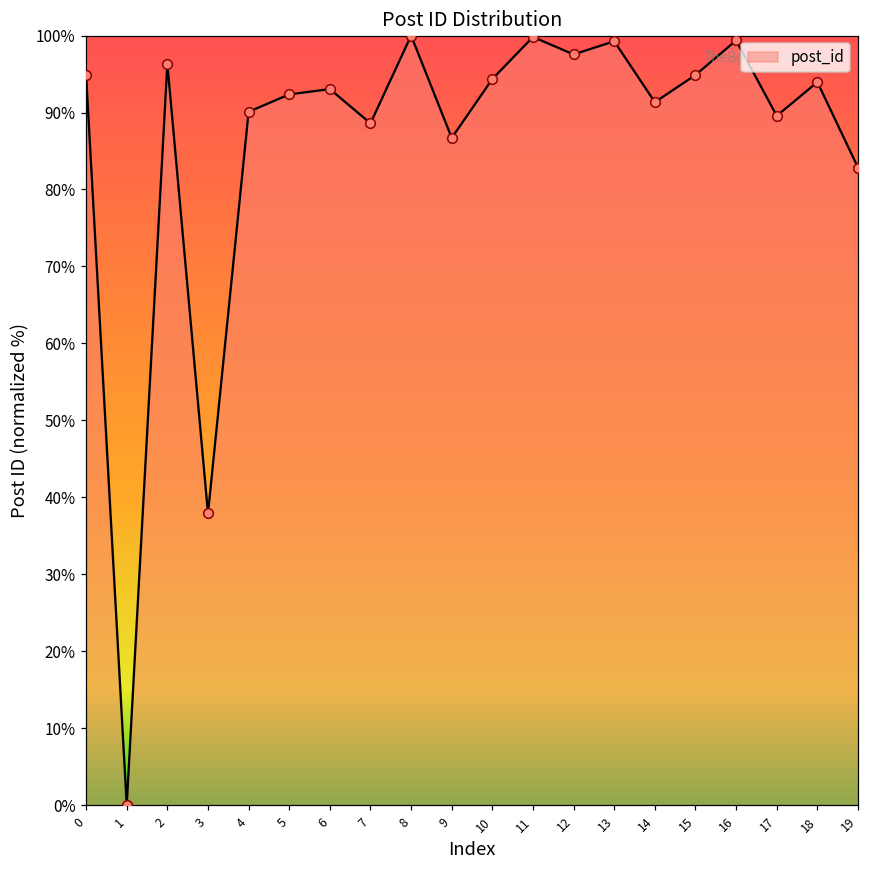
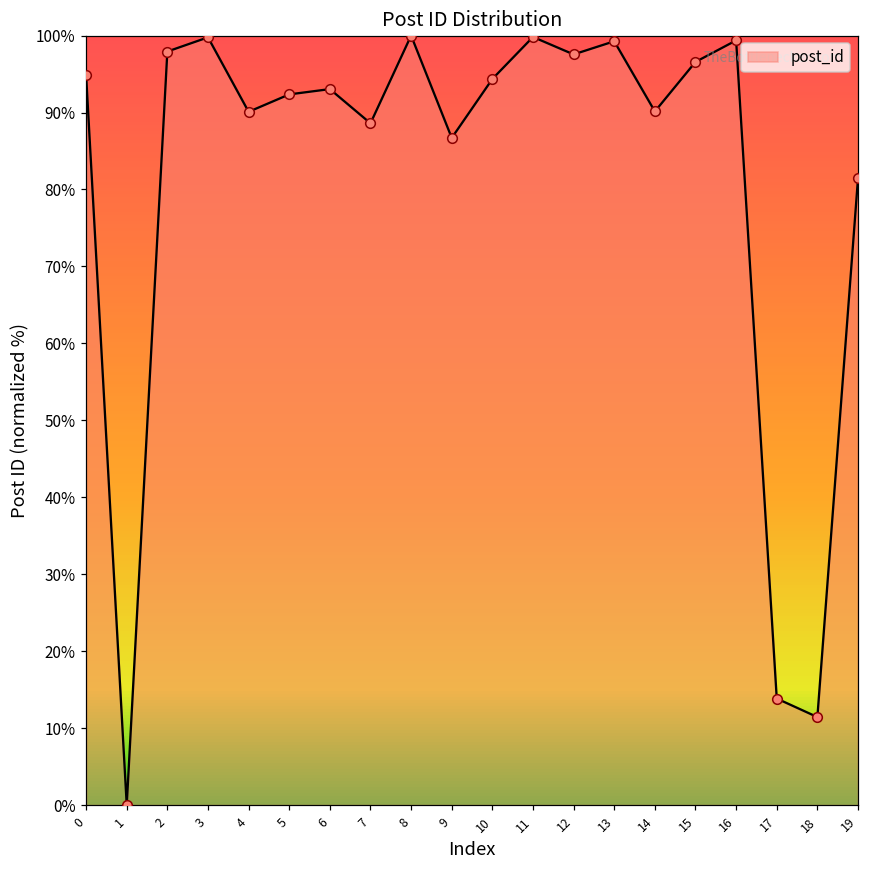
  {
    "0": "95%",
    "1": "0%",
-   "2": "96%",
-   "3": "38%",
+   "2": "98%",
+   "3": "100%",
    "4": "90%",
    "5": "92%",
    "6": "93%",
    "7": "89%",
    "8": "100%",
    "9": "87%",
    "10": "94%",
    "11": "100%",
    "12": "98%",
    "13": "99%",
-   "14": "91%",
-   "15": "95%",
+   "14": "90%",
+   "15": "97%",
    "16": "99%",
-   "17": "90%",
-   "18": "94%",
-   "19": "83%"
+   "17": "14%",
+   "18": "11%",
+   "19": "81%"
  }
